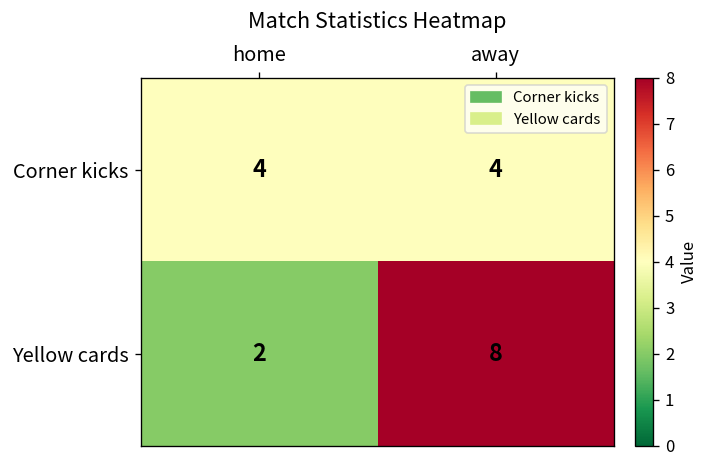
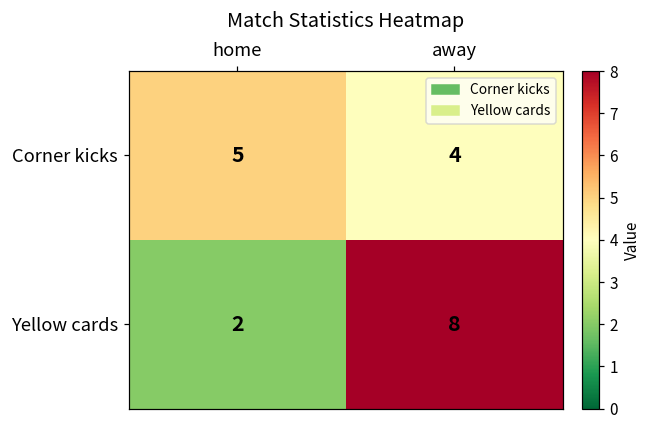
  {
    "Corner kicks": {
-     "home": 4,
+     "home": 5,
      "away": 4
    },
    "Yellow cards": {
      "home": 2,
      "away": 8
    }
  }
